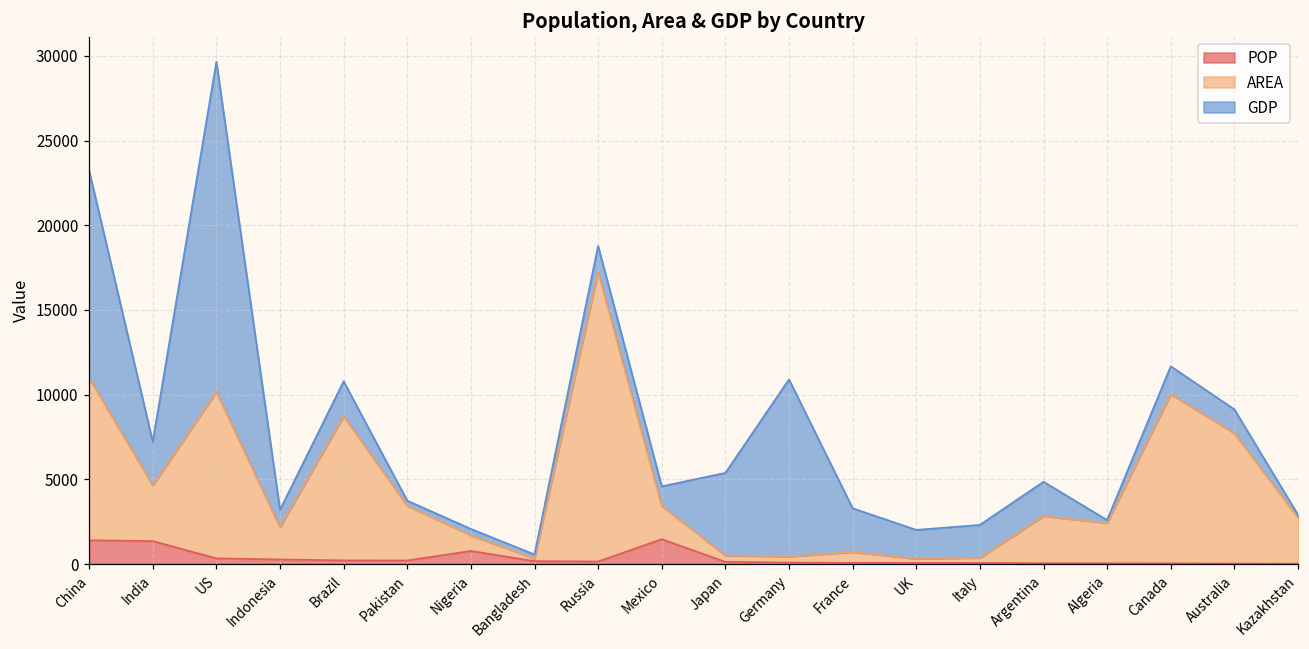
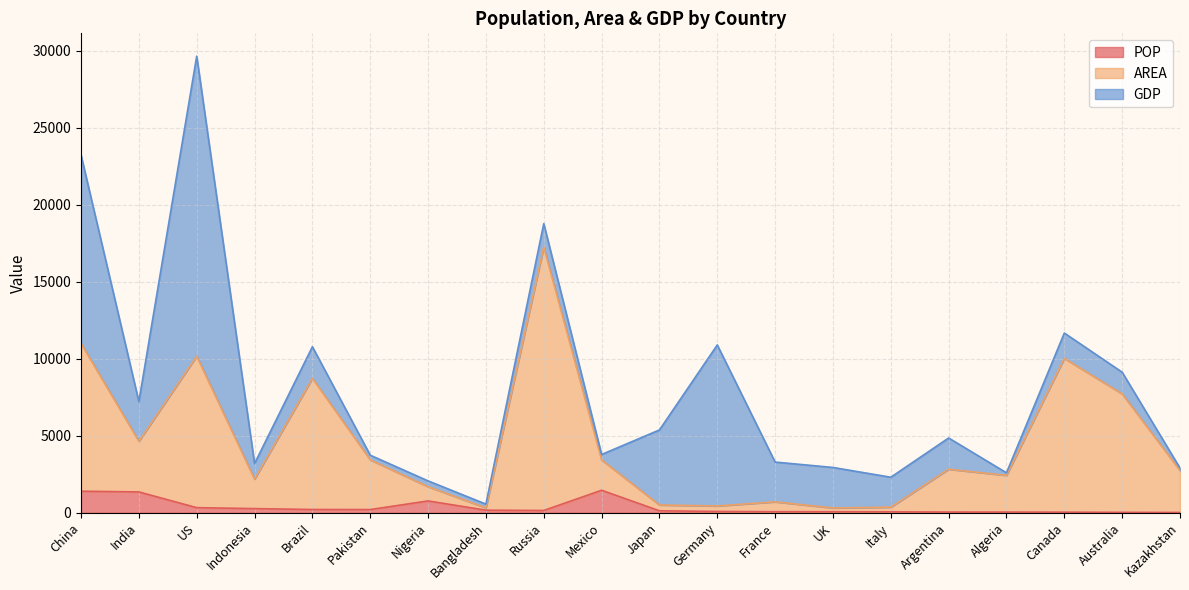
  {
    "POP": {
      "China": 1400,
      "India": 1400,
      "US": 300,
      "Indonesia": 300,
      "Brazil": 200,
      "Pakistan": 200,
      "Nigeria": 800,
      "Russia": 100,
      "Mexico": 1500,
      "Japan": 100,
      "Germany": 100,
      "France": 100,
      "UK": 100,
      "Italy": 100,
      "Argentina": 0,
      "Algeria": 0,
      "Canada": 0,
      "Australia": 0,
      "Kazakhstan": 0
    },
    "AREA": {
      "China": 9600,
      "India": 3300,
      "US": 9800,
      "Indonesia": 1900,
      "Brazil": 8500,
      "Pakistan": 3200,
      "Nigeria": 900,
      "Russia": 17100,
      "Mexico": 2000,
      "Japan": 400,
      "Germany": 400,
      "France": 600,
      "UK": 200,
      "Italy": 300,
      "Argentina": 2800,
      "Algeria": 2400,
      "Canada": 10000,
      "Australia": 7700
    },
    "GDP": {
      "China": 12200,
      "India": 2600,
      "US": 19500,
      "Indonesia": 1000,
      "Brazil": 2100,
      "Pakistan": 300,
      "Nigeria": 400,
      "Bangladesh": 200,
      "Russia": 1500,
-     "Mexico": 1200,
+     "Mexico": 400,
      "Japan": 4900,
      "Germany": 10500,
      "France": 2600,
-     "UK": 1700,
+     "UK": 2600,
      "Italy": 1900,
      "Argentina": 2000,
      "Algeria": 200,
      "Canada": 1600,
      "Australia": 1400
    }
  }
